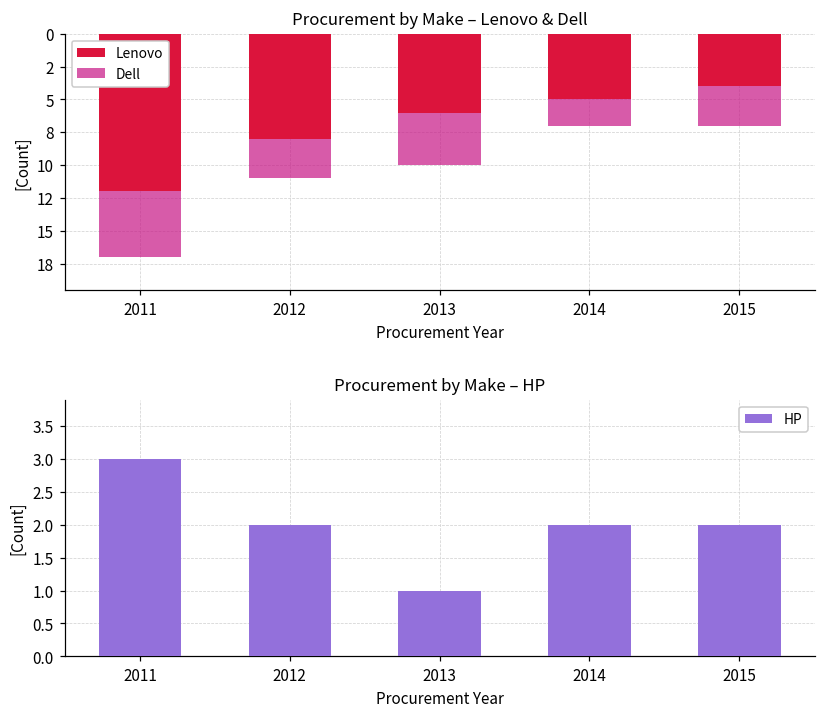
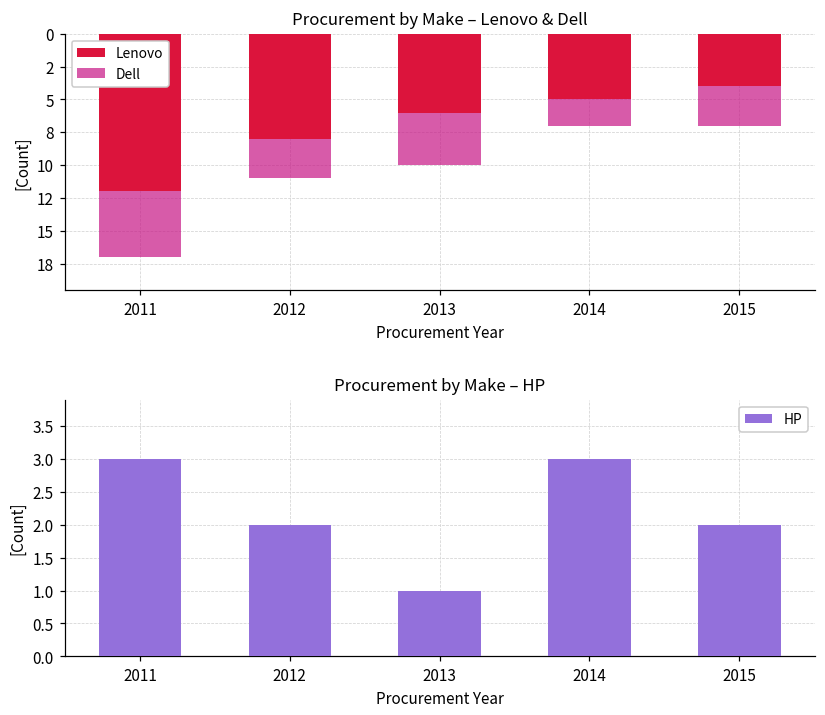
  {
    "Procurement by Make – HP": {
      "2011": 3,
      "2012": 2,
      "2013": 1,
-     "2014": 2,
+     "2014": 3,
      "2015": 2
    }
  }
